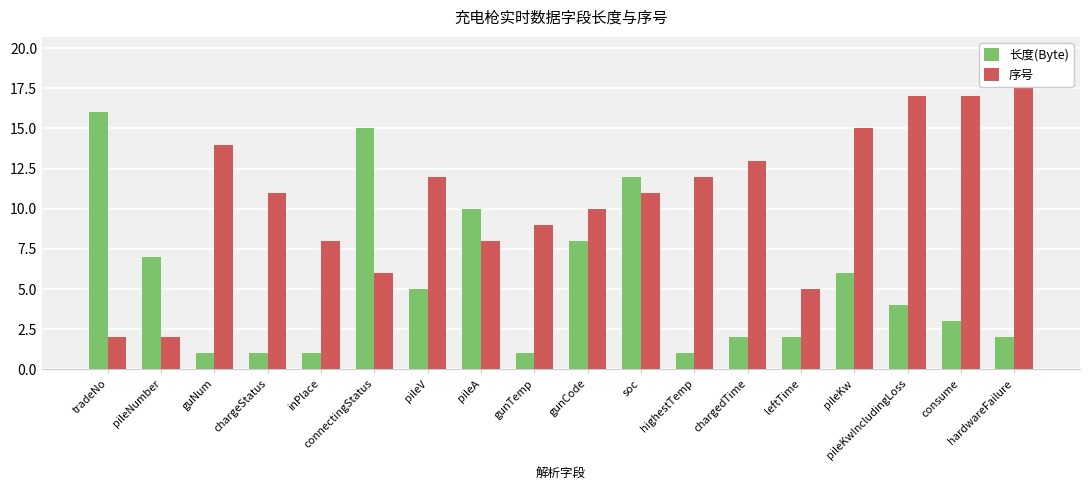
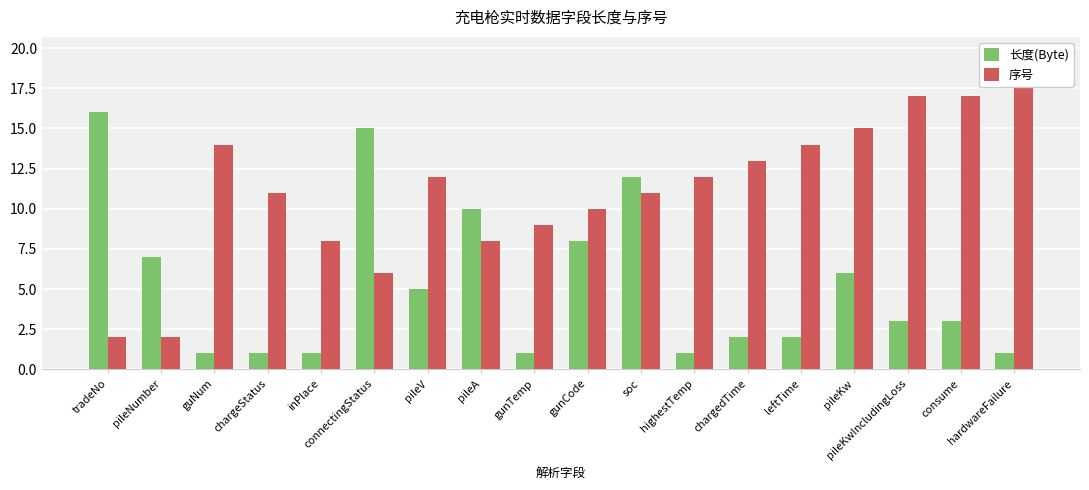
  {
    "长度(Byte)": {
      "tradeNo": 16,
      "pileNumber": 7,
      "guNum": 1,
      "chargeStatus": 1,
      "inPlace": 1,
      "connectingStatus": 15,
      "pileV": 5,
      "pileA": 10,
      "gunTemp": 1,
      "gunCode": 8,
      "soc": 12,
      "highestTemp": 1,
      "chargedTime": 2,
      "leftTime": 2,
      "pileKw": 6,
-     "pileKwIncludingLoss": 4,
+     "pileKwIncludingLoss": 3,
      "consume": 3,
-     "hardwareFailure": 2
+     "hardwareFailure": 1
    },
    "序号": {
      "tradeNo": 2,
      "pileNumber": 2,
      "guNum": 14,
      "chargeStatus": 11,
      "inPlace": 8,
      "connectingStatus": 6,
      "pileV": 12,
      "pileA": 8,
      "gunTemp": 9,
      "gunCode": 10,
      "soc": 11,
      "highestTemp": 12,
      "chargedTime": 13,
-     "leftTime": 5,
+     "leftTime": 14,
      "pileKw": 15,
      "pileKwIncludingLoss": 17,
      "consume": 17
    }
  }
